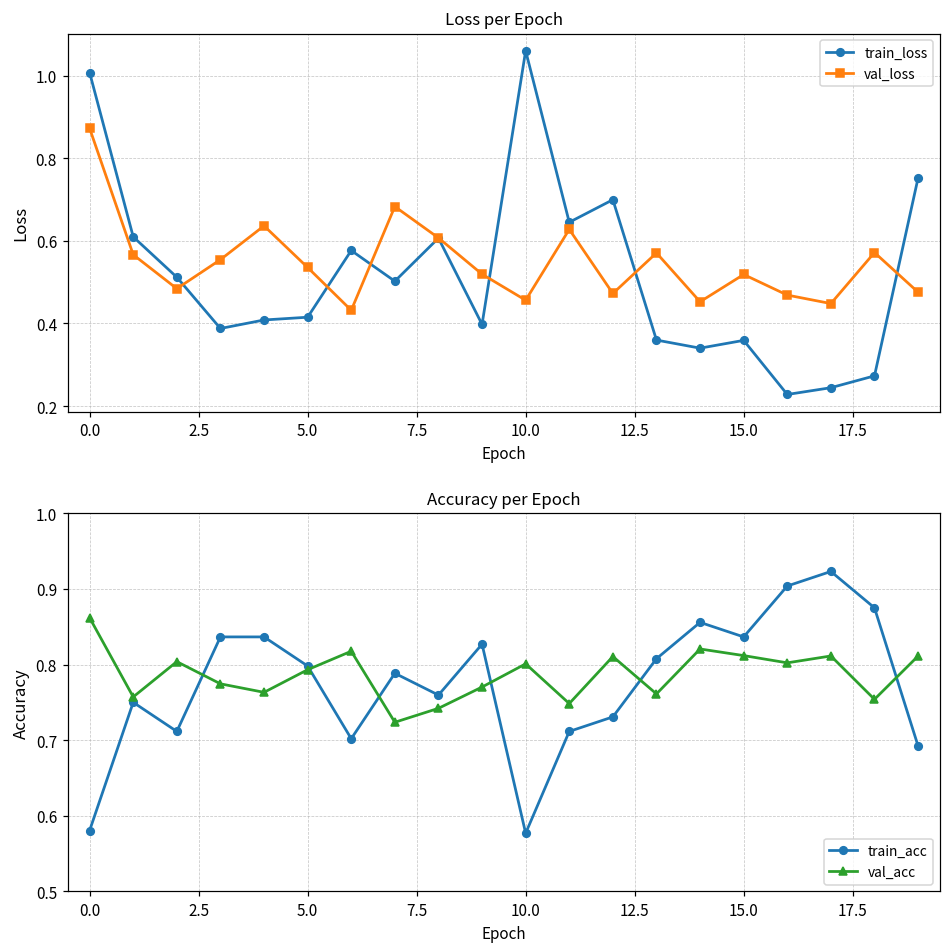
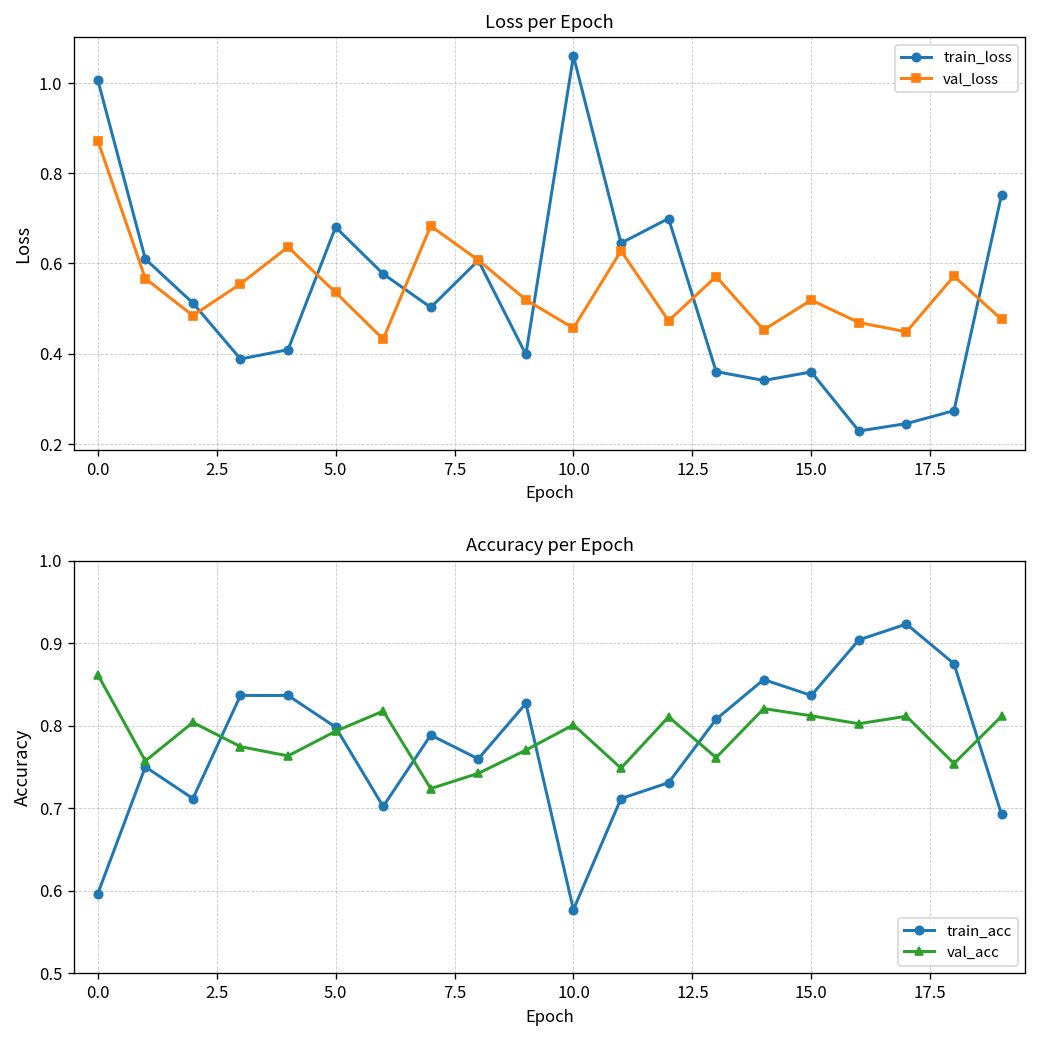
  {
    "Loss per Epoch": {
      "train_loss": {
        "0.0": 1.01,
-       "5.0": 0.42,
+       "5.0": 0.68,
        "10.0": 1.06,
        "15.0": 0.36
      },
      "val_loss": {
        "0.0": 0.87,
        "5.0": 0.54,
        "10.0": 0.46,
        "15.0": 0.52
      }
    },
    "Accuracy per Epoch": {
      "train_acc": {
-       "0.0": 0.58,
+       "0.0": 0.60,
        "5.0": 0.80,
        "10.0": 0.58,
        "15.0": 0.84
      },
      "val_acc": {
        "0.0": 0.86,
        "5.0": 0.79,
        "10.0": 0.80,
        "15.0": 0.81
      }
    }
  }
